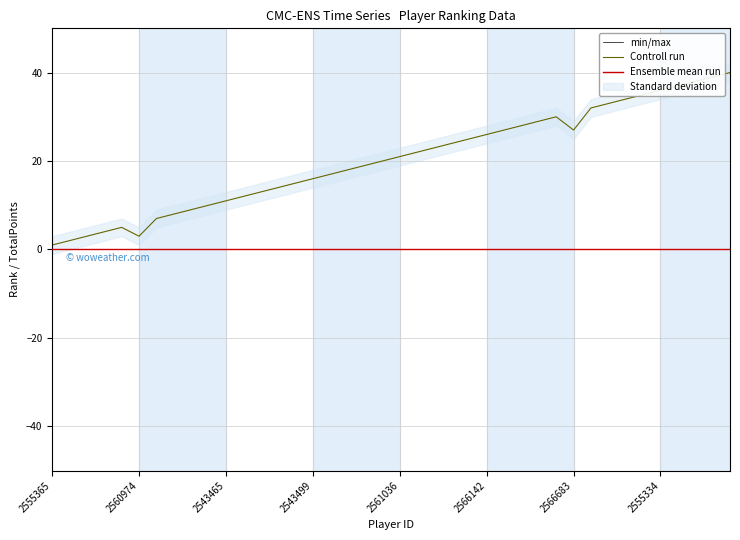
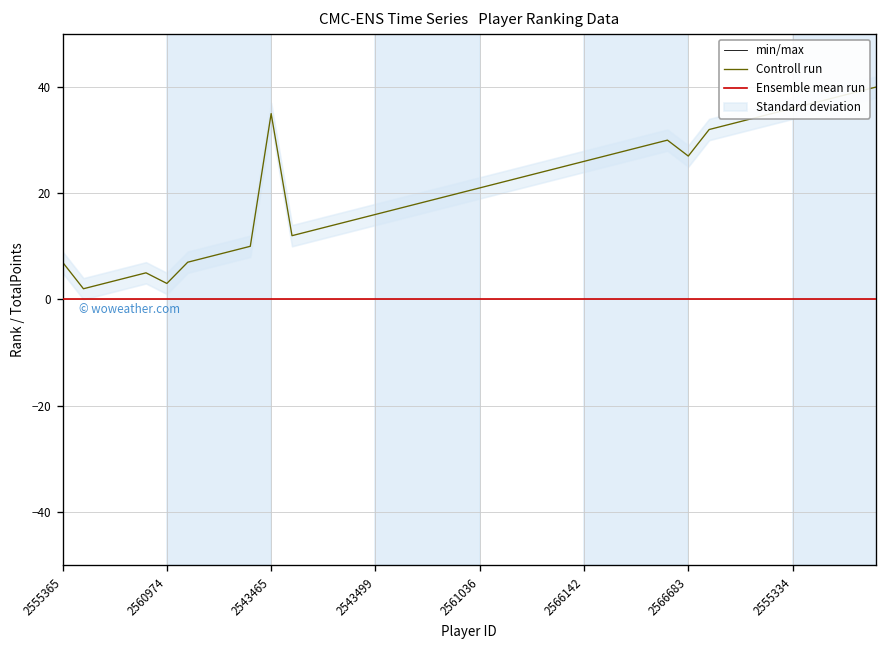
  {
    "Ensemble mean run": {
      "2555365": 0,
      "2560974": 0,
      "2543465": 0,
      "2543499": 0,
      "2561036": 0,
      "2566142": 0,
      "2566683": 0,
      "2555334": 0
    },
    "Controll run": {
-     "2555365": 1,
+     "2555365": 7,
      "2560974": 3,
-     "2543465": 11,
+     "2543465": 35,
      "2543499": 16,
      "2561036": 21,
      "2566142": 26,
      "2566683": 27
    }
  }
